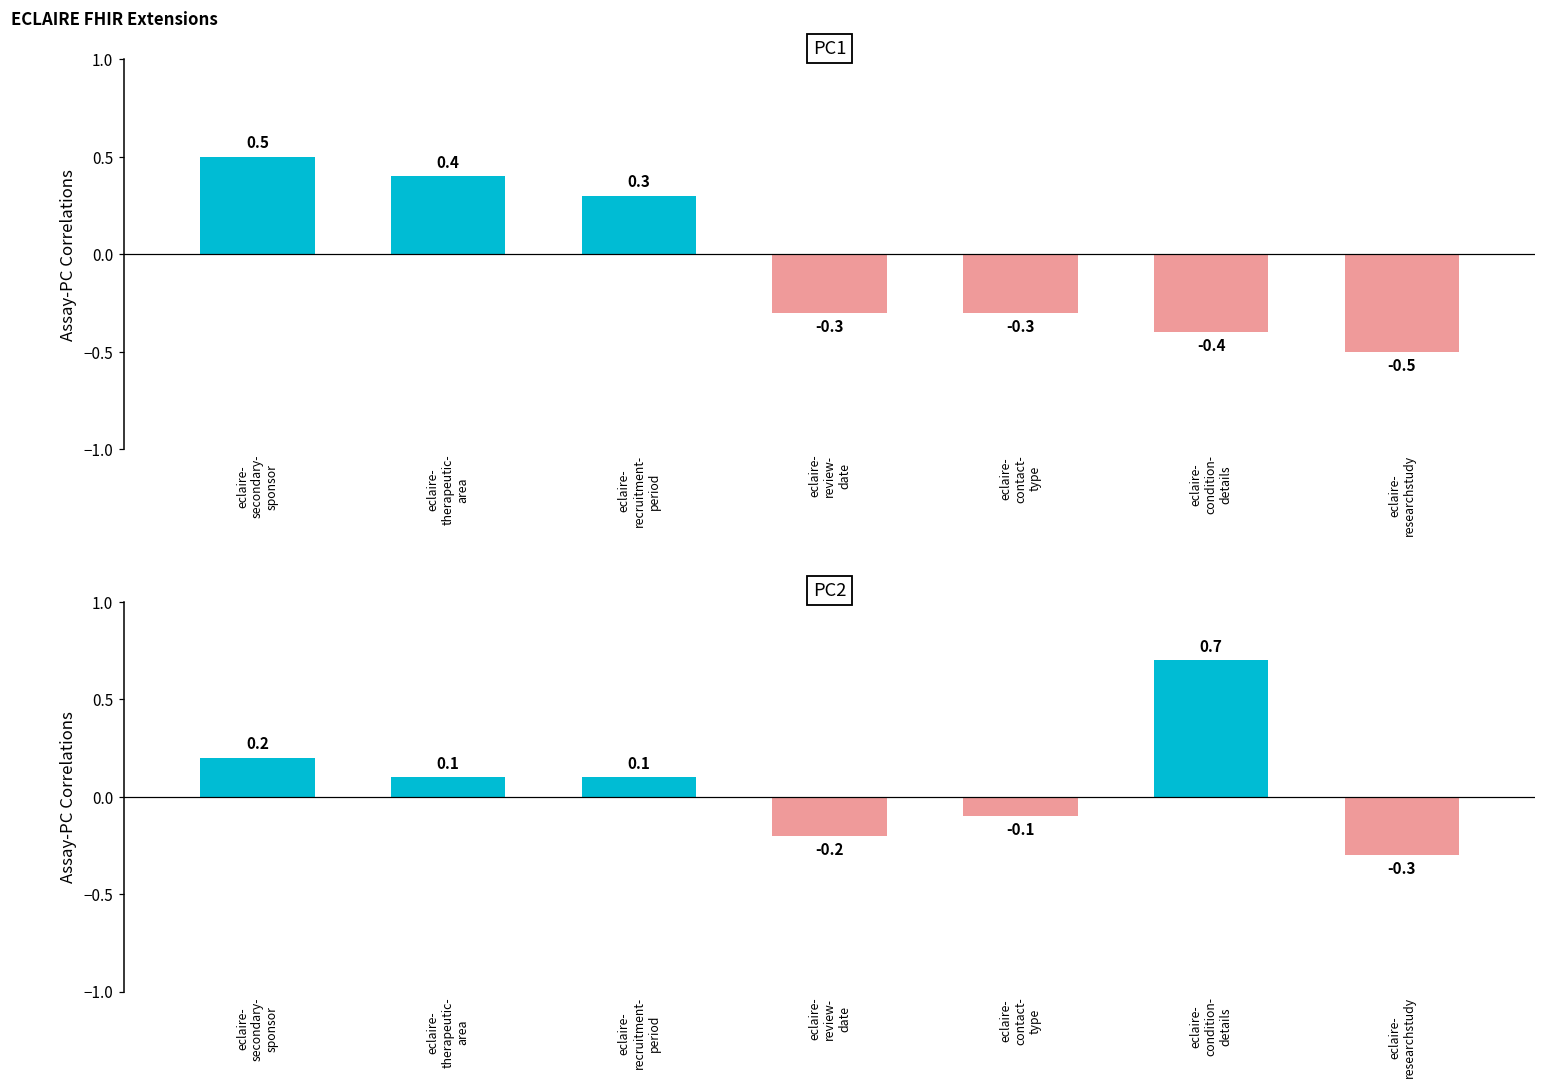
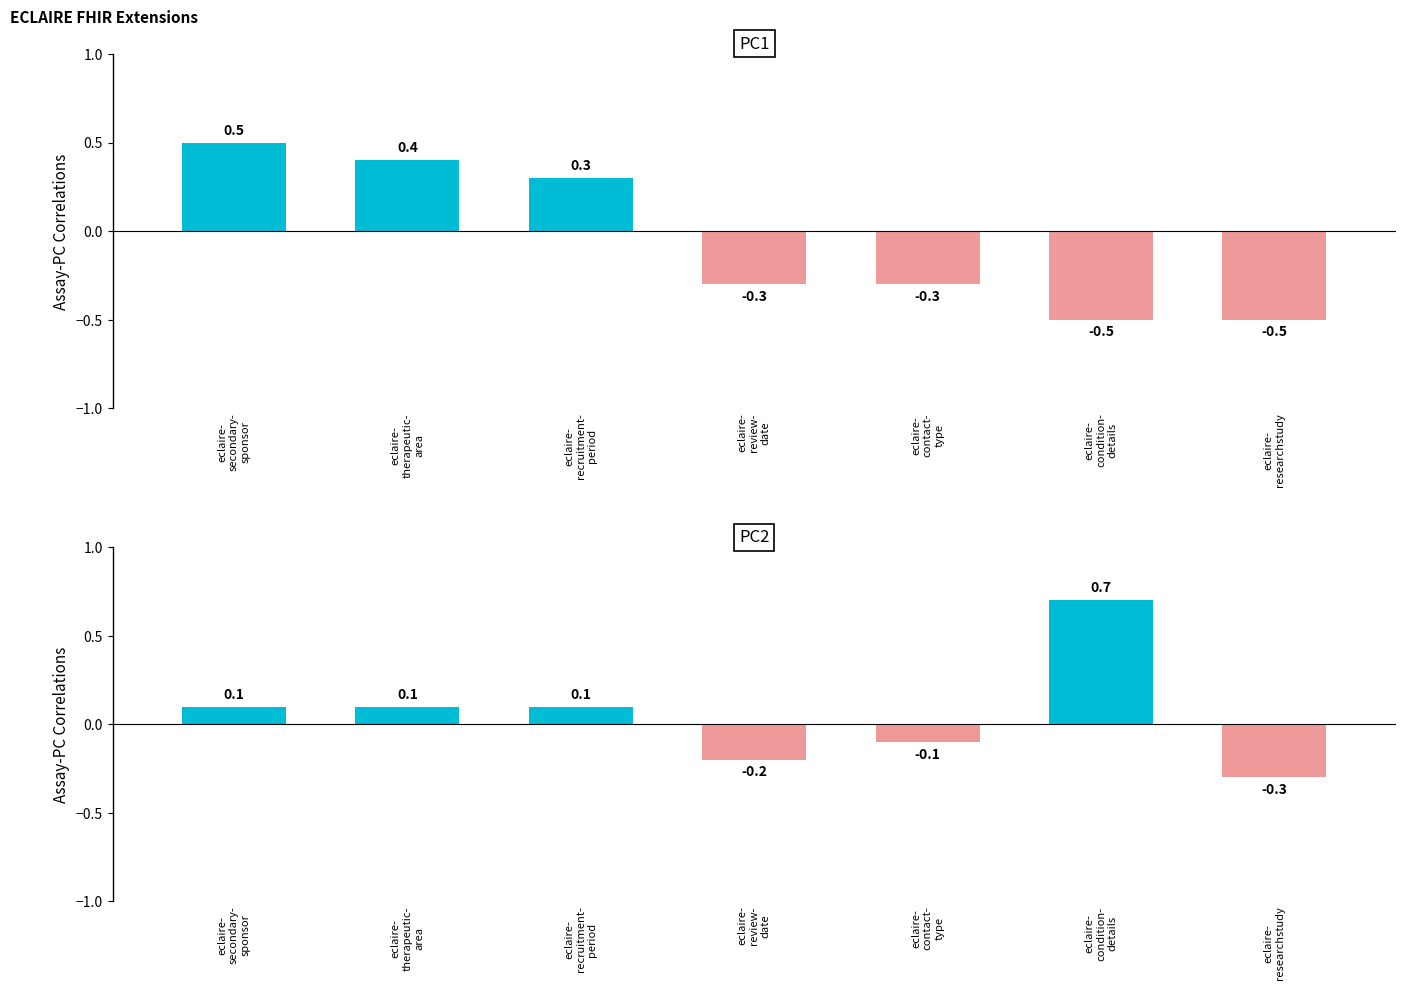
  {
    "PC1": {
      "eclaire- secondary- sponsor": 0.5,
      "eclaire- therapeutic- area": 0.4,
      "eclaire- recruitment- period": 0.3,
      "eclaire- review- date": -0.3,
      "eclaire- contact- type": -0.3,
-     "eclaire- condition- details": -0.4,
+     "eclaire- condition- details": -0.5,
      "eclaire- researchstudy": -0.5
    },
    "PC2": {
-     "eclaire- secondary- sponsor": 0.2,
+     "eclaire- secondary- sponsor": 0.1,
      "eclaire- therapeutic- area": 0.1,
      "eclaire- recruitment- period": 0.1,
      "eclaire- review- date": -0.2,
      "eclaire- contact- type": -0.1,
      "eclaire- condition- details": 0.7,
      "eclaire- researchstudy": -0.3
    }
  }
